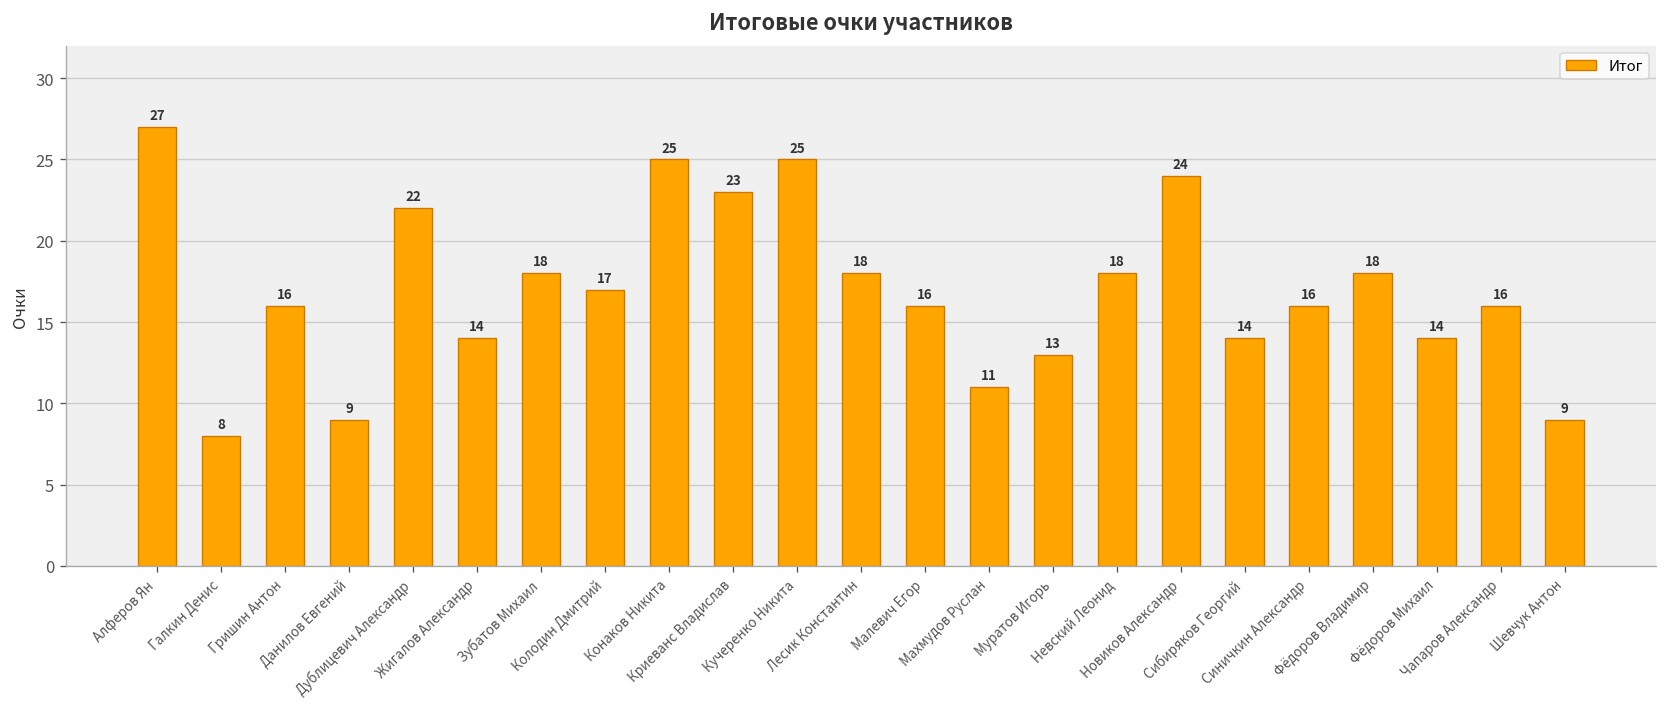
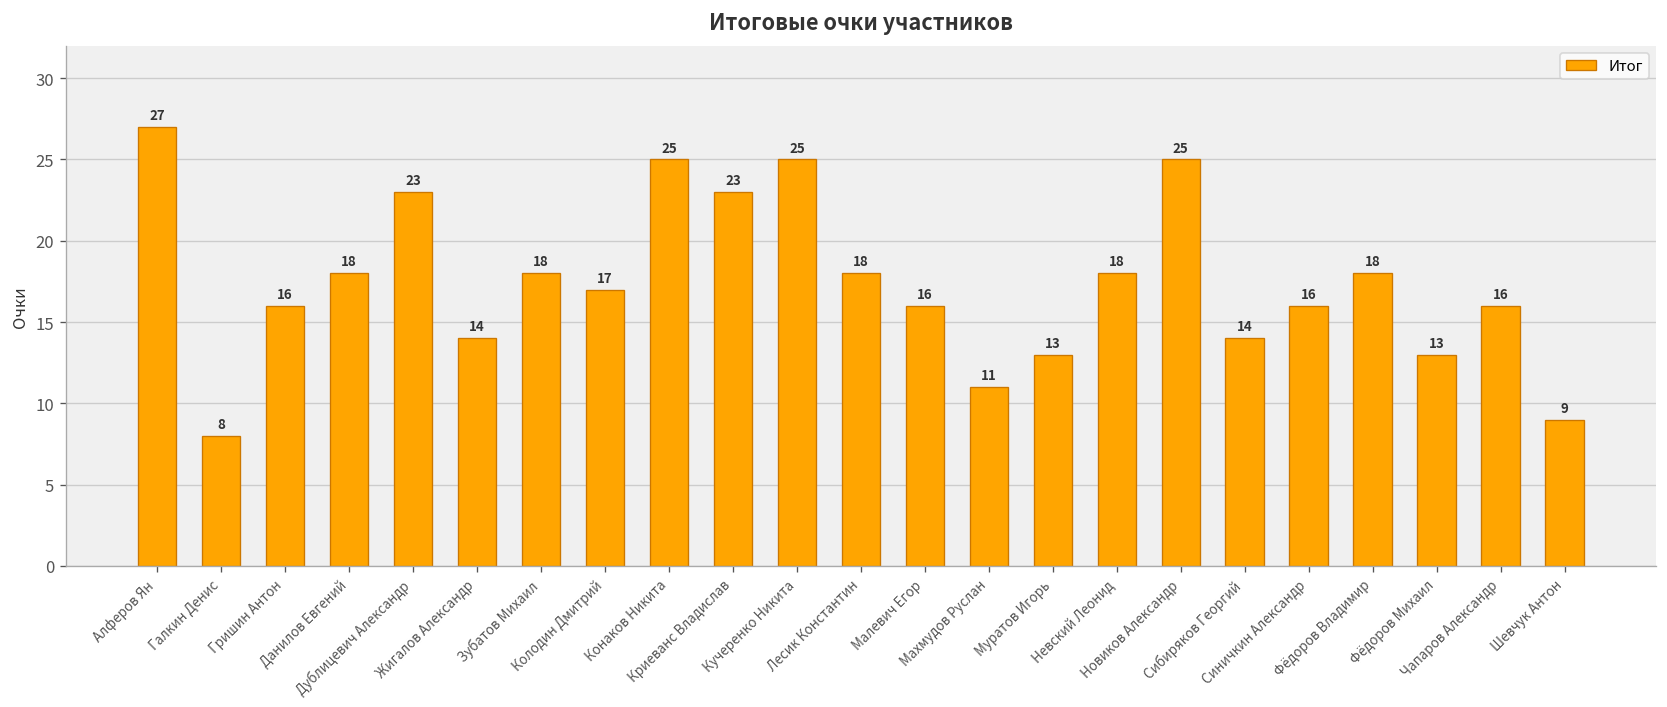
  {
    "Алферов Ян": 27,
    "Галкин Денис": 8,
    "Гришин Антон": 16,
-   "Данилов Евгений": 9,
-   "Дублицевич Александр": 22,
+   "Данилов Евгений": 18,
+   "Дублицевич Александр": 23,
    "Жигалов Александр": 14,
    "Зубатов Михаил": 18,
    "Колодин Дмитрий": 17,
    "Конаков Никита": 25,
    "Криеванс Владислав": 23,
    "Кучеренко Никита": 25,
    "Лесик Константин": 18,
    "Малевич Егор": 16,
    "Махмудов Руслан": 11,
    "Муратов Игорь": 13,
    "Невский Леонид": 18,
-   "Новиков Александр": 24,
+   "Новиков Александр": 25,
    "Сибиряков Георгий": 14,
    "Синичкин Александр": 16,
    "Фёдоров Владимир": 18,
-   "Фёдоров Михаил": 14,
+   "Фёдоров Михаил": 13,
    "Чапаров Александр": 16,
    "Шевчук Антон": 9
  }
